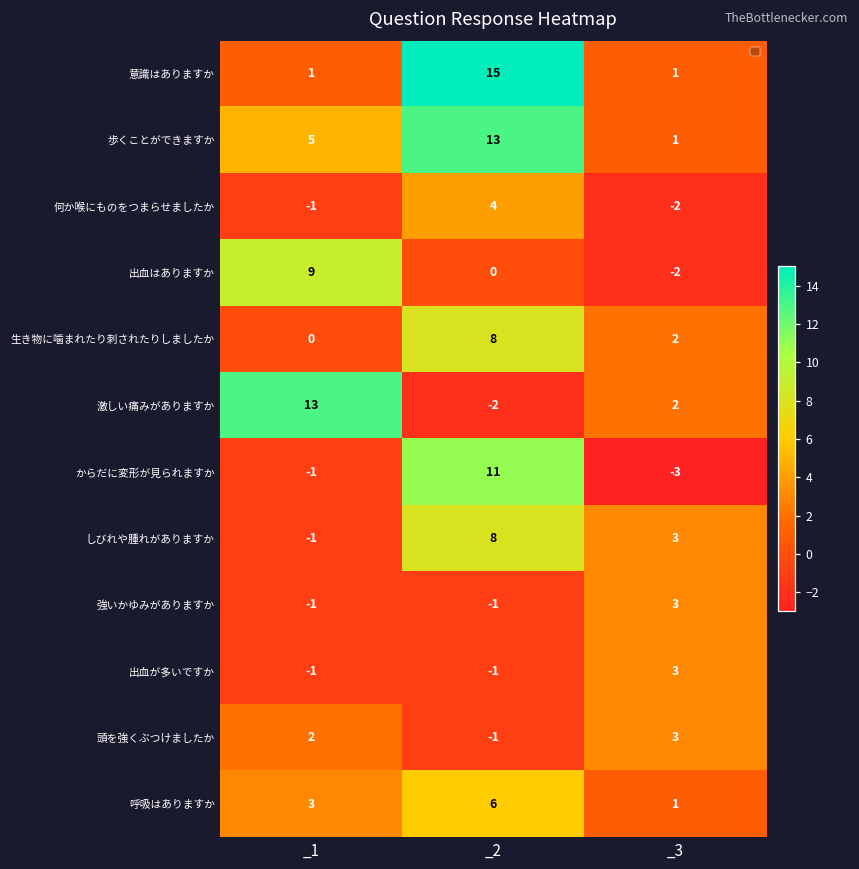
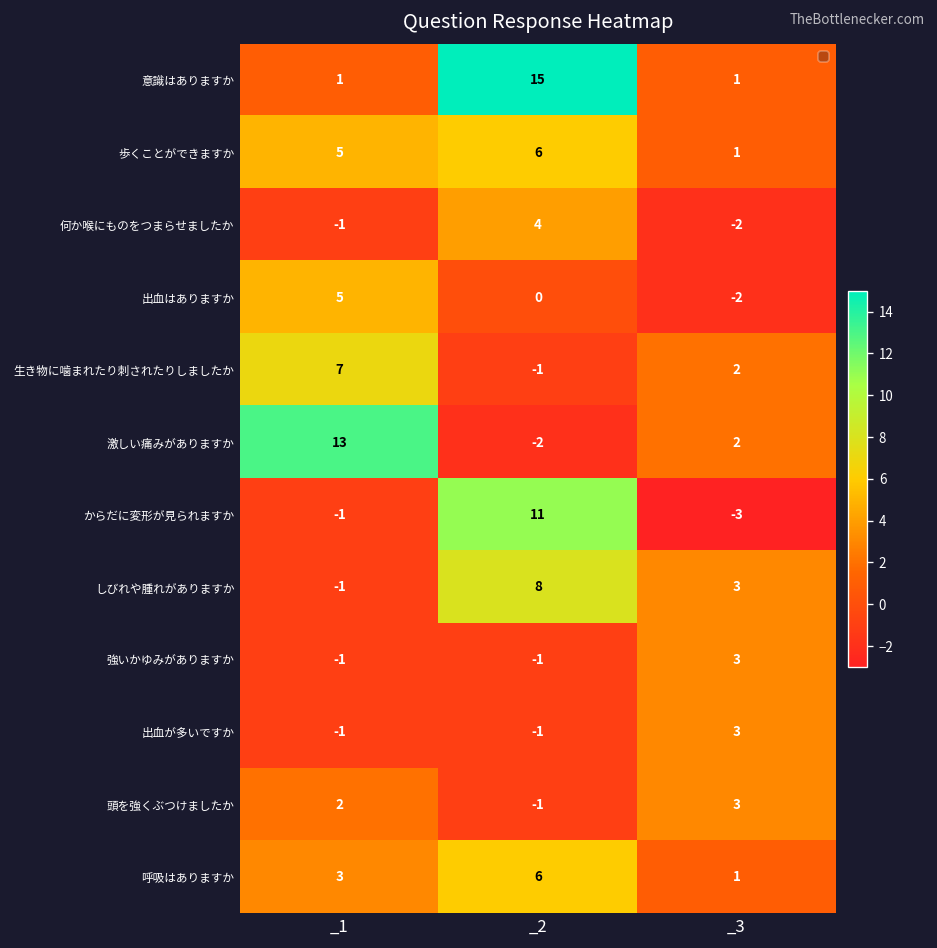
  {
    "意識はありますか": {
      "_1": 1,
      "_2": 15,
      "_3": 1
    },
    "歩くことができますか": {
      "_1": 5,
-     "_2": 13,
+     "_2": 6,
      "_3": 1
    },
    "何か喉にものをつまらせましたか": {
      "_1": -1,
      "_2": 4,
      "_3": -2
    },
    "出血はありますか": {
-     "_1": 9,
+     "_1": 5,
      "_2": 0,
      "_3": -2
    },
    "生き物に噛まれたり刺されたりしましたか": {
-     "_1": 0,
-     "_2": 8,
+     "_1": 7,
+     "_2": -1,
      "_3": 2
    },
    "激しい痛みがありますか": {
      "_1": 13,
      "_2": -2,
      "_3": 2
    },
    "からだに変形が見られますか": {
      "_1": -1,
      "_2": 11,
      "_3": -3
    },
    "しびれや腫れがありますか": {
      "_1": -1,
      "_2": 8,
      "_3": 3
    },
    "強いかゆみがありますか": {
      "_1": -1,
      "_2": -1,
      "_3": 3
    },
    "出血が多いですか": {
      "_1": -1,
      "_2": -1,
      "_3": 3
    },
    "頭を強くぶつけましたか": {
      "_1": 2,
      "_2": -1,
      "_3": 3
    },
    "呼吸はありますか": {
      "_1": 3,
      "_2": 6,
      "_3": 1
    }
  }
